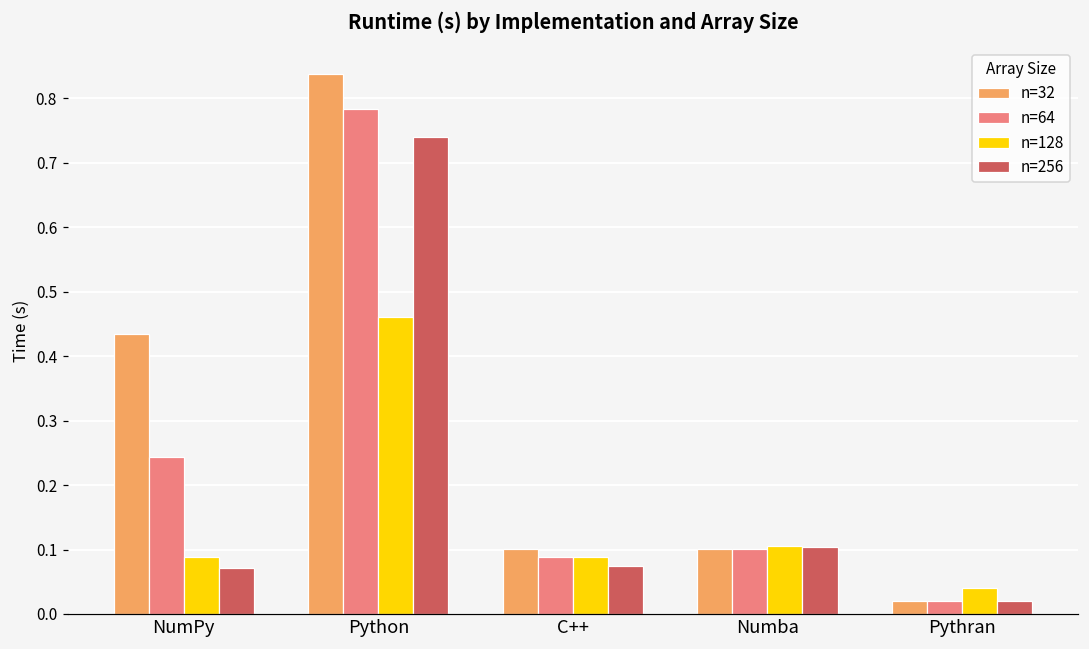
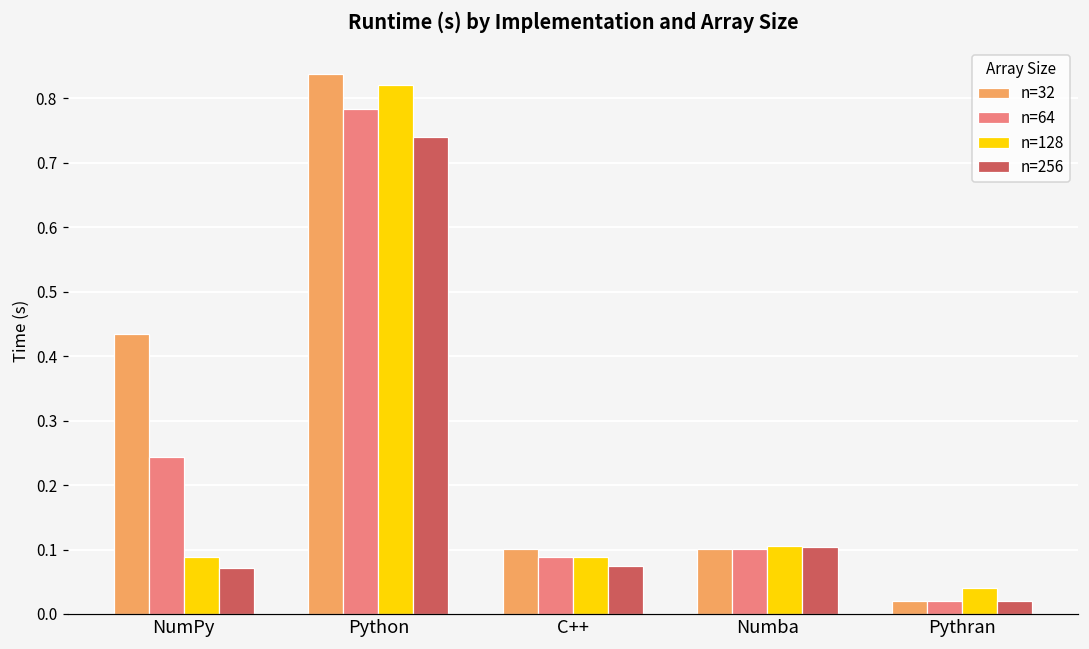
  {
    "n=128": {
      "NumPy": 0.09,
-     "Python": 0.46,
+     "Python": 0.82,
      "C++": 0.09,
      "Numba": 0.11,
      "Pythran": 0.04
    },
    "n=256": {
      "NumPy": 0.07,
      "Python": 0.74,
      "C++": 0.08,
      "Numba": 0.10,
      "Pythran": 0.02
    }
  }
